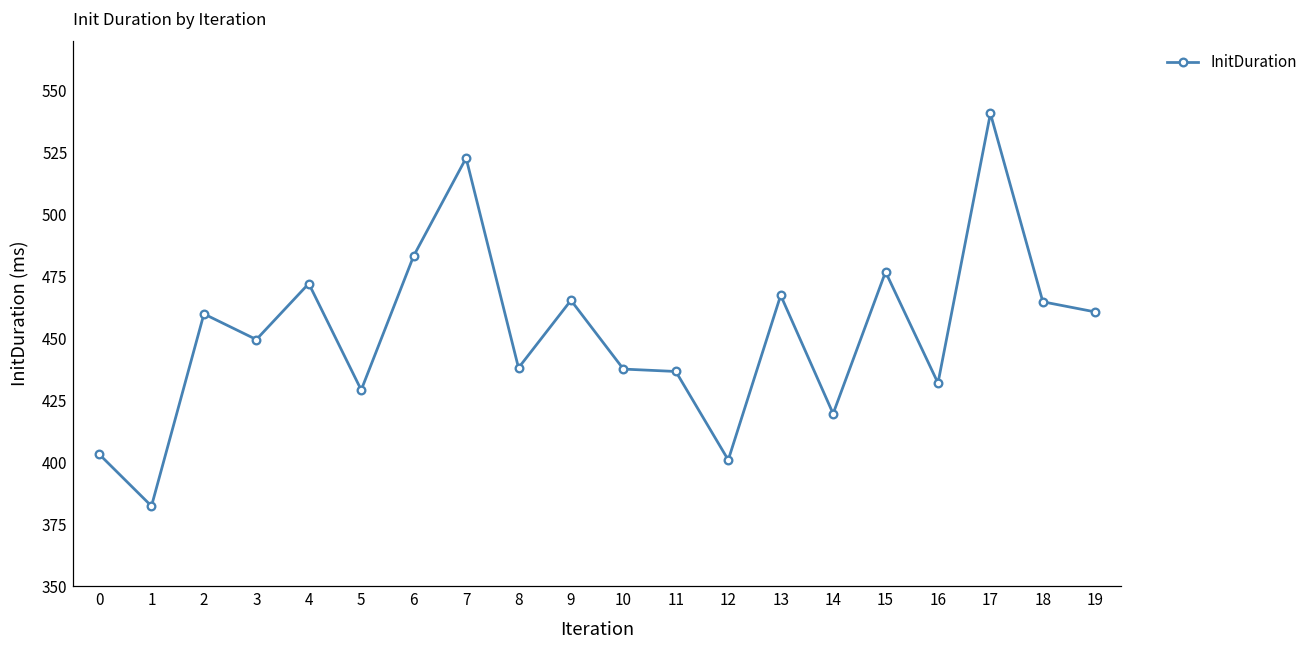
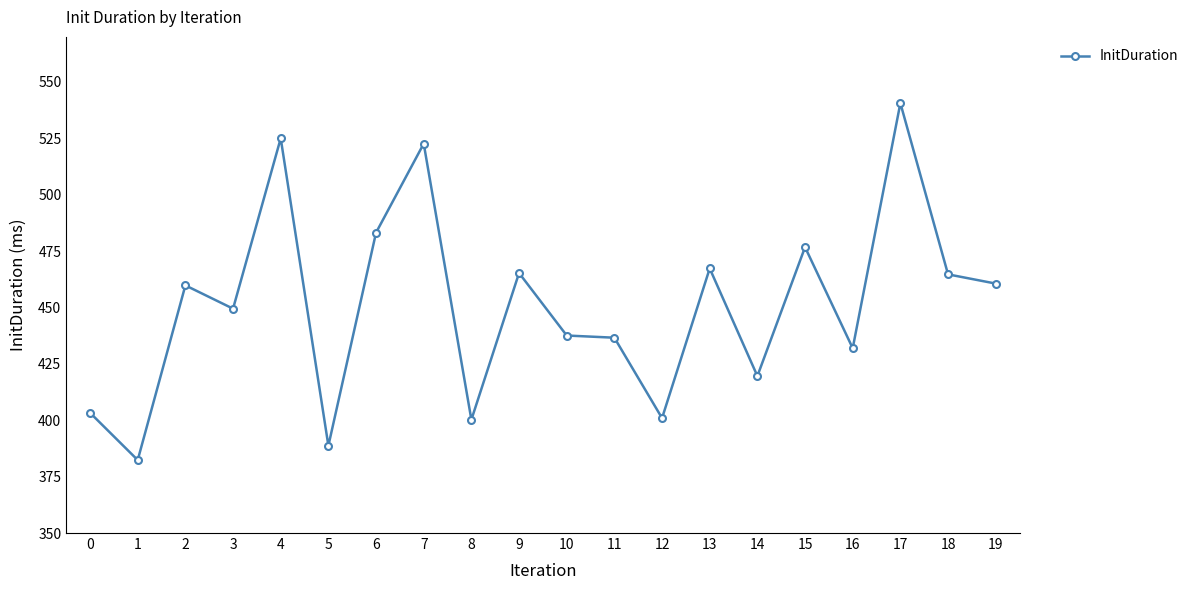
  {
    "0": 403,
    "1": 382,
    "2": 460,
    "3": 449,
-   "4": 472,
-   "5": 429,
+   "4": 525,
+   "5": 389,
    "6": 483,
    "7": 523,
-   "8": 438,
+   "8": 400,
    "9": 465,
    "10": 438,
    "11": 437,
    "12": 401,
    "13": 467,
    "14": 420,
    "15": 477,
    "16": 432,
    "17": 541,
    "18": 465,
    "19": 461
  }
